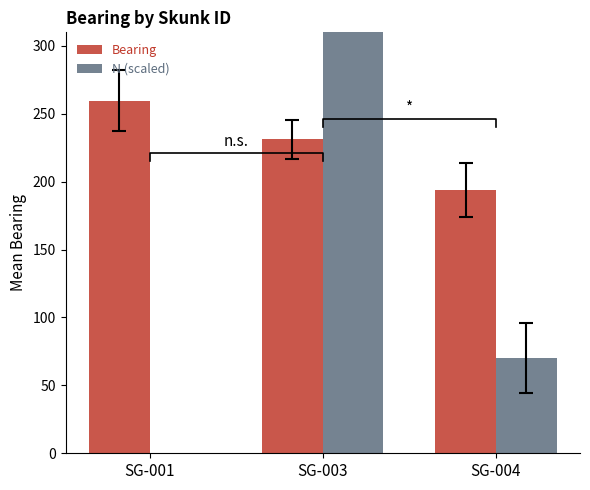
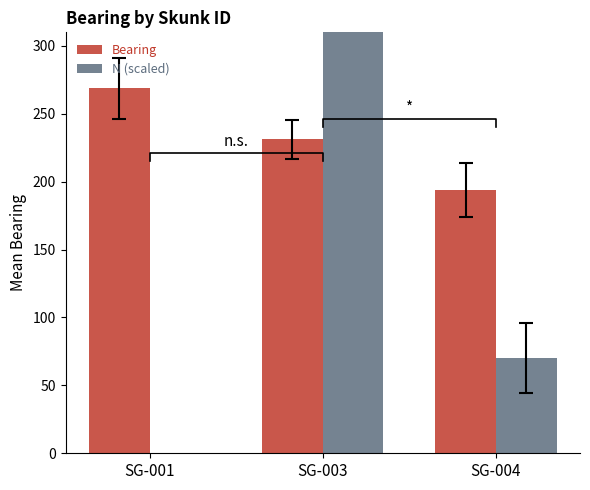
  {
    "Bearing": {
-     "SG-001": 259,
+     "SG-001": 269,
      "SG-003": 231,
      "SG-004": 194
    },
    "N (scaled)": {
      "SG-004": 70
    }
  }
